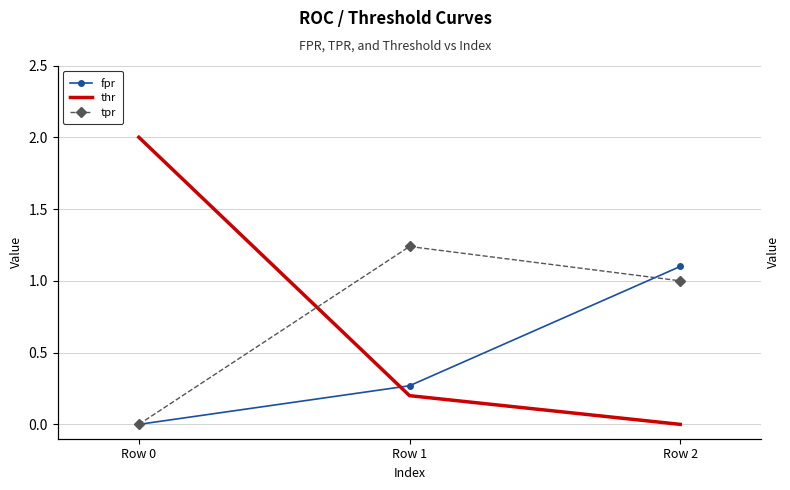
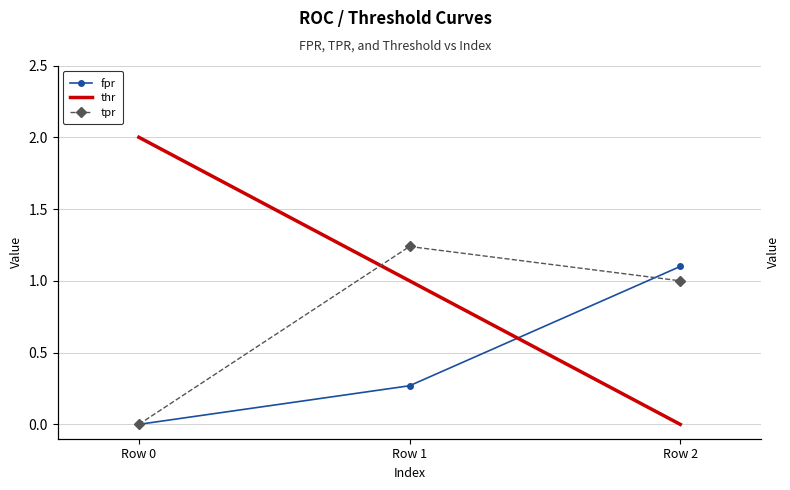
  {
    "fpr": {
      "Row 1": 0.27,
      "Row 2": 1.1
    },
    "thr": {
      "Row 0": 2.0,
-     "Row 1": 0.2,
+     "Row 1": 1.0,
      "Row 2": 0.0
    },
    "tpr": {
      "Row 1": 1.24,
      "Row 2": 1.0
    }
  }
